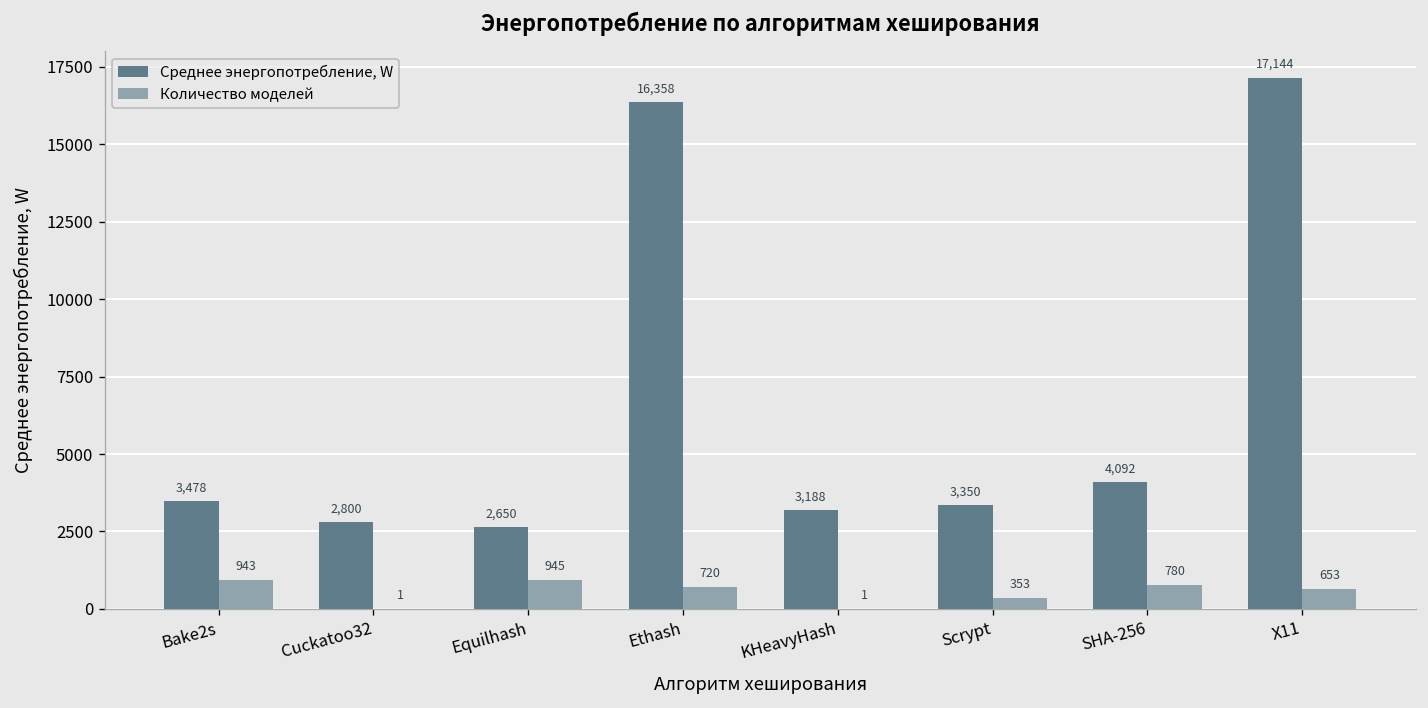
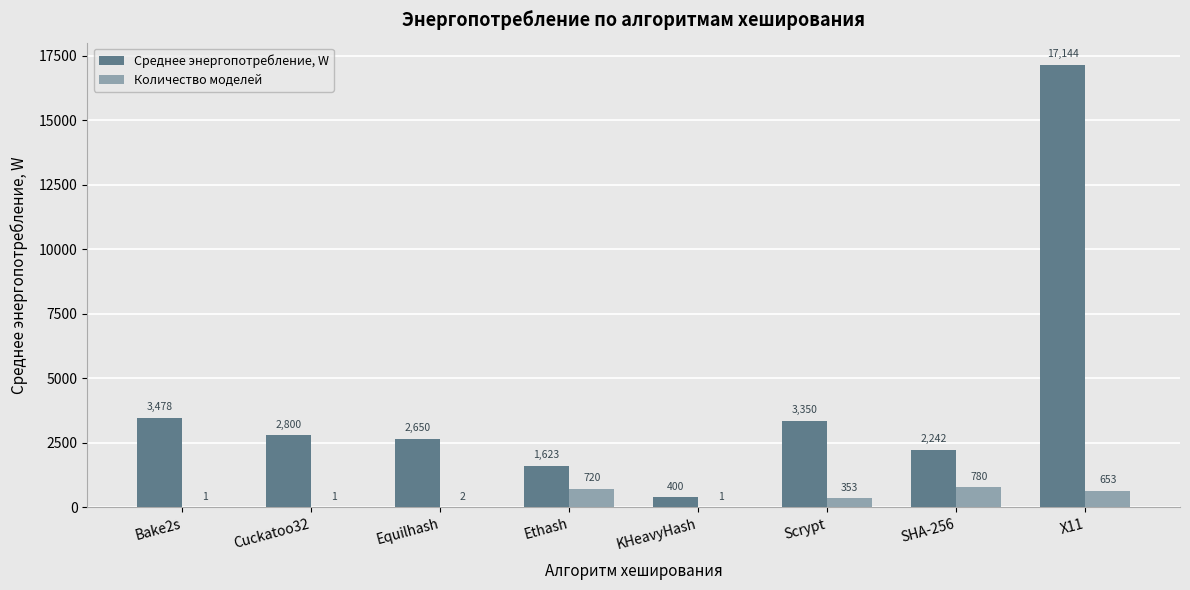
  {
    "Среднее энергопотребление, W": {
      "Bake2s": "3,478",
      "Cuckatoo32": "2,800",
      "Equilhash": "2,650",
-     "Ethash": "16,358",
-     "KHeavyHash": "3,188",
+     "Ethash": "1,623",
+     "KHeavyHash": "400",
      "Scrypt": "3,350",
-     "SHA-256": "4,092",
+     "SHA-256": "2,242",
      "X11": "17,144"
    },
    "Количество моделей": {
-     "Bake2s": "943",
+     "Bake2s": "1",
      "Cuckatoo32": "1",
-     "Equilhash": "945",
+     "Equilhash": "2",
      "Ethash": "720",
      "KHeavyHash": "1",
      "Scrypt": "353",
      "SHA-256": "780",
      "X11": "653"
    }
  }
